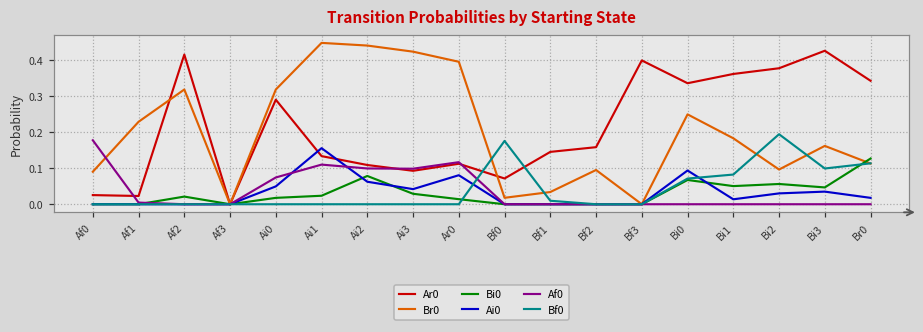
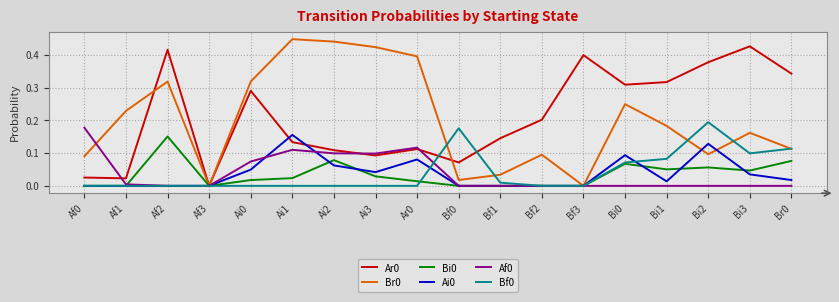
  {
    "Ar0": {
      "Af0": 0.03,
      "Af1": 0.02,
      "Af2": 0.42,
      "Ai0": 0.29,
      "Ai1": 0.13,
      "Ai2": 0.11,
      "Bf0": 0.07,
      "Bf1": 0.15,
-     "Bf2": 0.16,
+     "Bf2": 0.20,
      "Bf3": 0.40,
-     "Bi0": 0.34,
-     "Bi1": 0.36,
+     "Bi0": 0.31,
+     "Bi1": 0.32,
      "Bi2": 0.38,
      "Bi3": 0.43,
      "Br0": 0.34
    },
    "Br0": {
      "Af0": 0.09,
      "Af1": 0.23,
      "Af2": 0.32,
      "Ai0": 0.32,
      "Ai1": 0.45,
      "Ai2": 0.44,
      "Ai3": 0.42,
      "Ar0": 0.40,
      "Bf0": 0.02,
      "Bf1": 0.03,
      "Bf2": 0.10,
      "Bi0": 0.25,
      "Bi1": 0.18,
      "Bi2": 0.10,
      "Bi3": 0.16
    },
    "Bi0": {
-     "Af2": 0.02,
+     "Af2": 0.15,
      "Ai0": 0.02,
      "Ai1": 0.02,
      "Ai2": 0.08,
      "Ai3": 0.03,
      "Ar0": 0.01,
      "Bi1": 0.05,
      "Bi2": 0.06,
      "Bi3": 0.05,
-     "Br0": 0.13
+     "Br0": 0.08
    },
    "Ai0": {
      "Ai0": 0.05,
      "Ai1": 0.16,
      "Ai2": 0.06,
      "Ai3": 0.04,
      "Ar0": 0.08,
      "Bi0": 0.09,
      "Bi1": 0.01,
-     "Bi2": 0.03,
+     "Bi2": 0.13,
      "Bi3": 0.04,
      "Br0": 0.02
    },
    "Af0": {
      "Af0": 0.18,
      "Ai0": 0.07,
      "Ai1": 0.11,
      "Ai2": 0.10,
      "Bi0": 0.00,
      "Bi1": 0.00,
      "Bi2": 0.00,
      "Bi3": 0.00,
      "Br0": 0.00
    },
    "Bf0": {
      "Ai0": 0.00,
      "Ai1": 0.00,
      "Ai2": 0.00,
      "Ai3": 0.00,
      "Ar0": 0.00,
      "Bf0": 0.18,
      "Bf1": 0.01,
      "Bi1": 0.08,
      "Bi2": 0.19,
      "Bi3": 0.10
    }
  }
